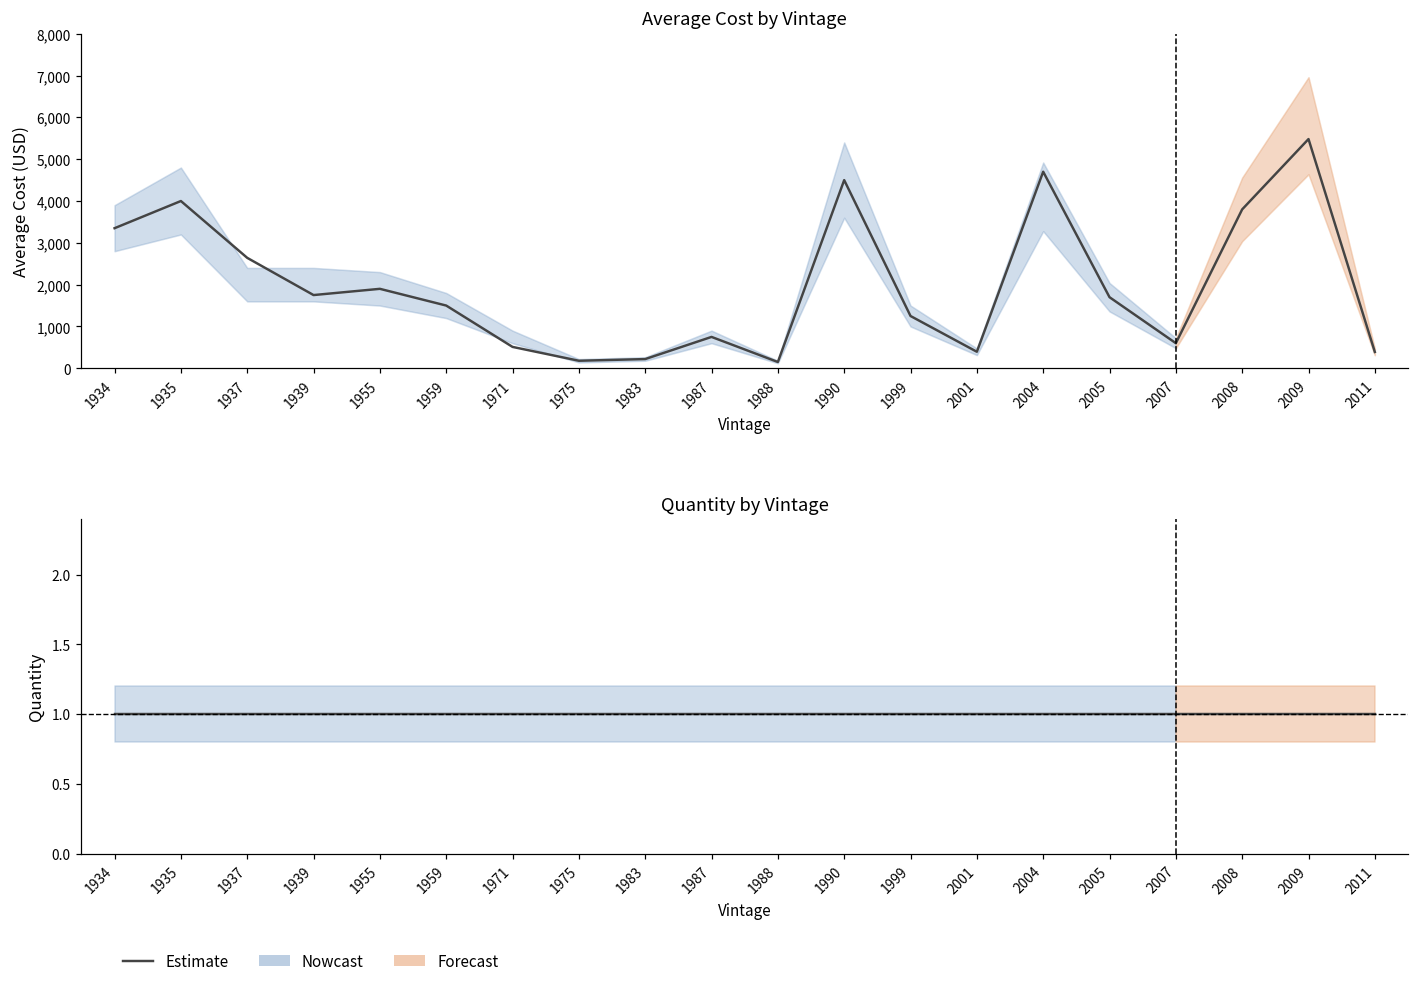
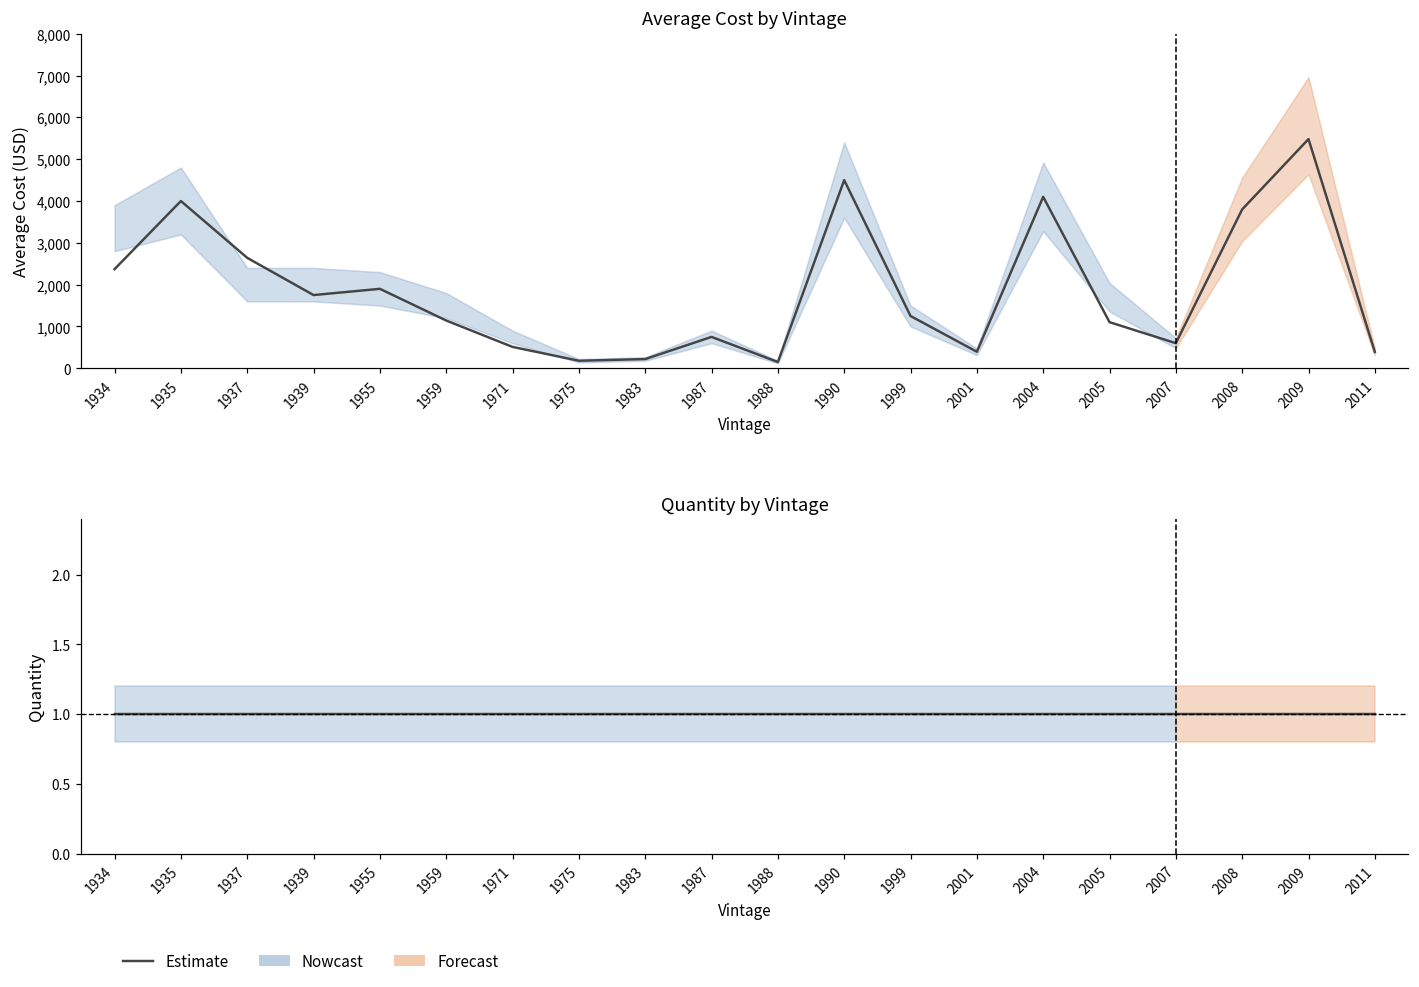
  {
    "Average Cost by Vintage": {
      "Estimate": {
-       "1934": "3,400",
+       "1934": "2,400",
        "1935": "4,000",
        "1937": "2,600",
        "1939": "1,800",
        "1955": "1,900",
-       "1959": "1,500",
+       "1959": "1,100",
        "1971": "500",
        "1987": "800",
        "1990": "4,500",
        "1999": "1,300",
        "2001": "400",
-       "2004": "4,700",
-       "2005": "1,700",
+       "2004": "4,100",
+       "2005": "1,100",
        "2007": "600",
        "2008": "3,800",
        "2009": "5,500",
        "2011": "400"
      }
    },
    "Quantity by Vintage": {
      "Estimate": {
        "1934": "1.00",
        "1935": "1.00",
        "1937": "1.00",
        "1939": "1.00",
        "1955": "1.00",
        "1959": "1.00",
        "1971": "1.00",
        "1975": "1.00",
        "1983": "1.00",
        "1987": "1.00",
        "1988": "1.00",
        "1990": "1.00",
        "1999": "1.00",
        "2001": "1.00",
        "2004": "1.00",
        "2005": "1.00",
        "2007": "1.00",
        "2008": "1.00",
        "2009": "1.00",
        "2011": "1.00"
      },
      "Nowcast": {
        "1934": "1.20",
        "1935": "1.20",
        "1937": "1.20",
        "1939": "1.20",
        "1955": "1.20",
        "1959": "1.20",
        "1971": "1.20",
        "1975": "1.20",
        "1983": "1.20",
        "1987": "1.20",
        "1988": "1.20",
        "1990": "1.20",
        "1999": "1.20",
        "2001": "1.20",
        "2004": "1.20",
        "2005": "1.20"
      },
      "Forecast": {
        "2008": "1.20",
        "2009": "1.20",
        "2011": "1.20"
      }
    }
  }
